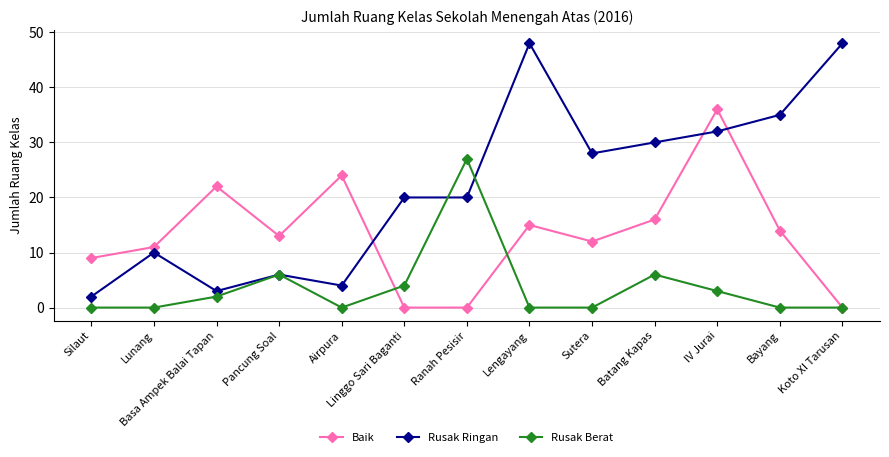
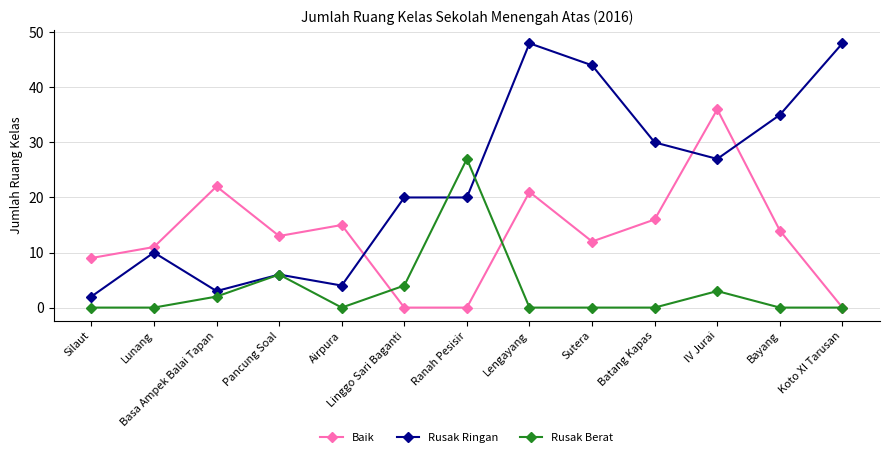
  {
    "Baik": {
      "Silaut": 9,
      "Lunang": 11,
      "Basa Ampek Balai Tapan": 22,
      "Pancung Soal": 13,
-     "Airpura": 24,
+     "Airpura": 15,
      "Linggo Sari Baganti": 0,
      "Ranah Pesisir": 0,
-     "Lengayang": 15,
+     "Lengayang": 21,
      "Sutera": 12,
      "Batang Kapas": 16,
      "IV Jurai": 36,
      "Bayang": 14
    },
    "Rusak Ringan": {
      "Silaut": 2,
      "Lunang": 10,
      "Basa Ampek Balai Tapan": 3,
      "Airpura": 4,
      "Linggo Sari Baganti": 20,
      "Ranah Pesisir": 20,
      "Lengayang": 48,
-     "Sutera": 28,
+     "Sutera": 44,
      "Batang Kapas": 30,
-     "IV Jurai": 32,
+     "IV Jurai": 27,
      "Bayang": 35,
      "Koto XI Tarusan": 48
    },
    "Rusak Berat": {
      "Silaut": 0,
      "Lunang": 0,
      "Basa Ampek Balai Tapan": 2,
      "Airpura": 0,
      "Linggo Sari Baganti": 4,
      "Ranah Pesisir": 27,
      "Lengayang": 0,
      "Sutera": 0,
-     "Batang Kapas": 6,
+     "Batang Kapas": 0,
      "IV Jurai": 3,
      "Bayang": 0
    }
  }
